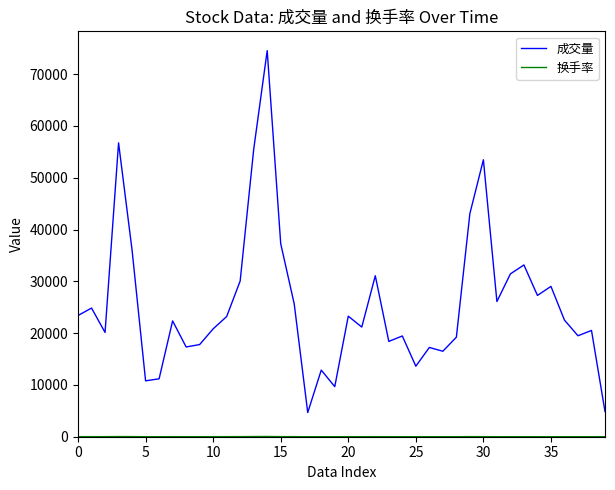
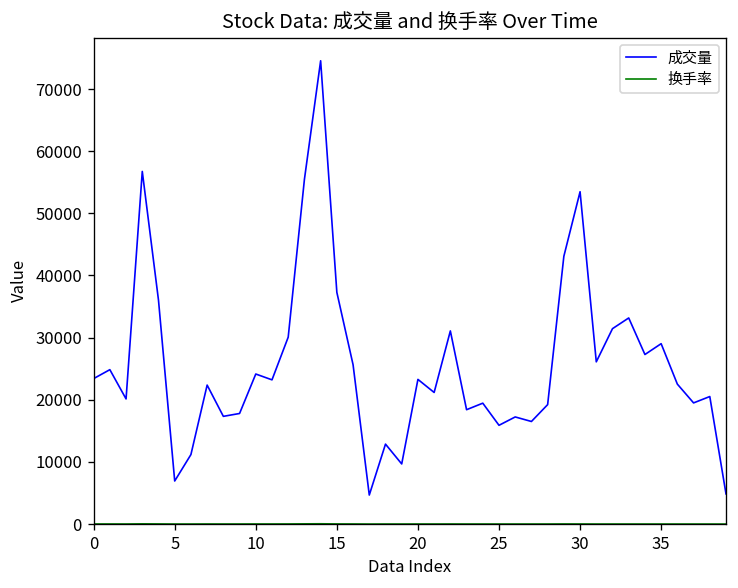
  {
    "成交量": {
      "0": 23000,
-     "5": 11000,
-     "10": 21000,
+     "5": 7000,
+     "10": 24000,
      "15": 37000,
      "20": 23000,
-     "25": 14000,
+     "25": 16000,
      "30": 53000,
      "35": 29000
    },
    "换手率": {
      "0": 0,
      "5": 0,
      "10": 0,
      "15": 0,
      "20": 0,
      "25": 0,
      "30": 0,
      "35": 0
    }
  }
